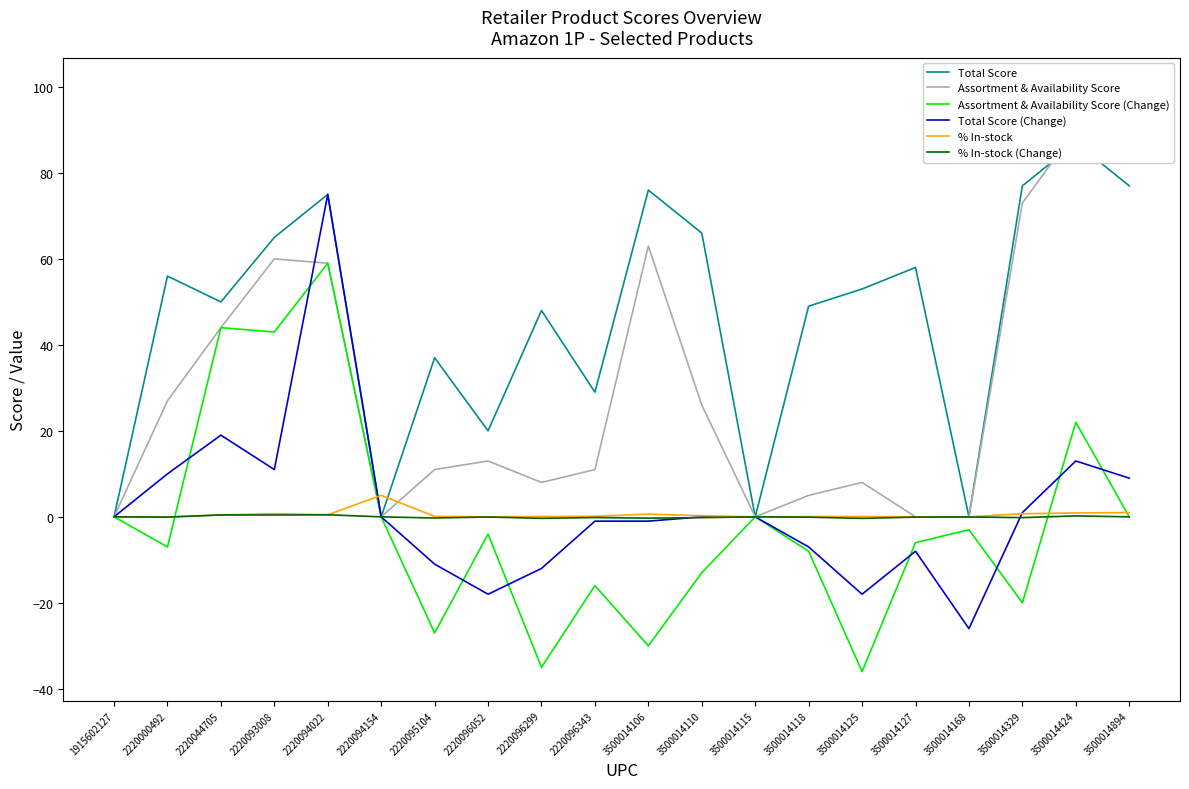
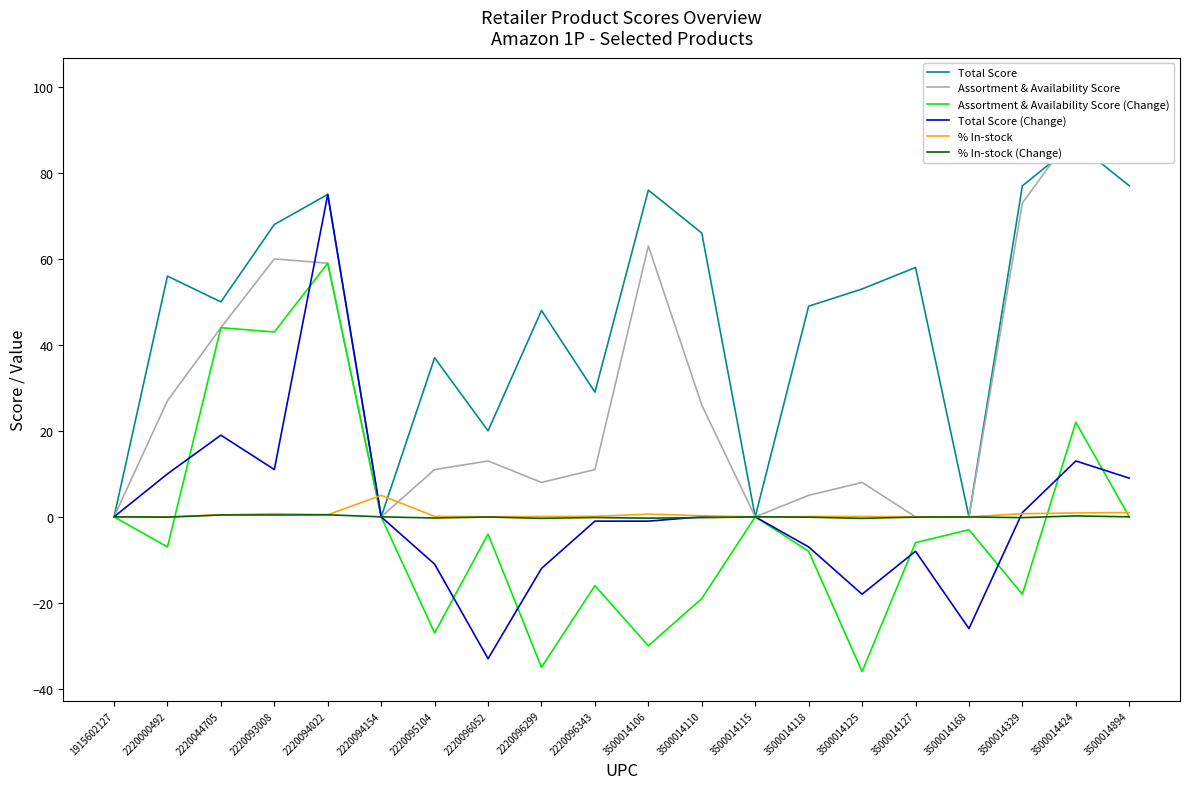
  {
    "Total Score": {
      "2220000492": 56,
      "2220044705": 50,
-     "2220093008": 65,
+     "2220093008": 68,
      "2220095104": 37,
      "2220096052": 20,
      "2220096299": 48,
      "2220096343": 29,
      "3500014106": 76,
      "3500014110": 66,
      "3500014118": 49,
      "3500014125": 53,
      "3500014127": 58,
      "3500014329": 77,
      "3500014894": 77
    },
    "Assortment & Availability Score": {
      "2220000492": 27,
      "2220093008": 60,
      "2220095104": 11,
      "2220096052": 13,
      "2220096299": 8,
      "2220096343": 11,
      "3500014106": 63,
      "3500014110": 26,
      "3500014118": 5,
      "3500014125": 8,
      "3500014329": 73
    },
    "Assortment & Availability Score (Change)": {
      "2220000492": -7,
      "2220093008": 43,
      "2220095104": -27,
      "2220096052": -4,
      "2220096299": -35,
      "2220096343": -16,
      "3500014106": -30,
-     "3500014110": -13,
+     "3500014110": -19,
      "3500014118": -8,
      "3500014125": -36,
      "3500014127": -6,
      "3500014168": -3,
-     "3500014329": -20,
+     "3500014329": -18,
      "3500014424": 22
    },
    "Total Score (Change)": {
      "2220000492": 10,
      "2220044705": 19,
      "2220093008": 11,
      "2220095104": -11,
-     "2220096052": -18,
+     "2220096052": -33,
      "2220096299": -12,
      "2220096343": -1,
      "3500014106": -1,
      "3500014118": -7,
      "3500014125": -18,
      "3500014127": -8,
      "3500014168": -26,
      "3500014424": 13,
      "3500014894": 9
    },
    "% In-stock": {
      "2220094154": 5,
      "3500014106": 1,
      "3500014424": 1,
      "3500014894": 1
    },
    "% In-stock (Change)": {
      "3500014106": 0,
      "3500014329": 0,
      "3500014424": 0
    }
  }
